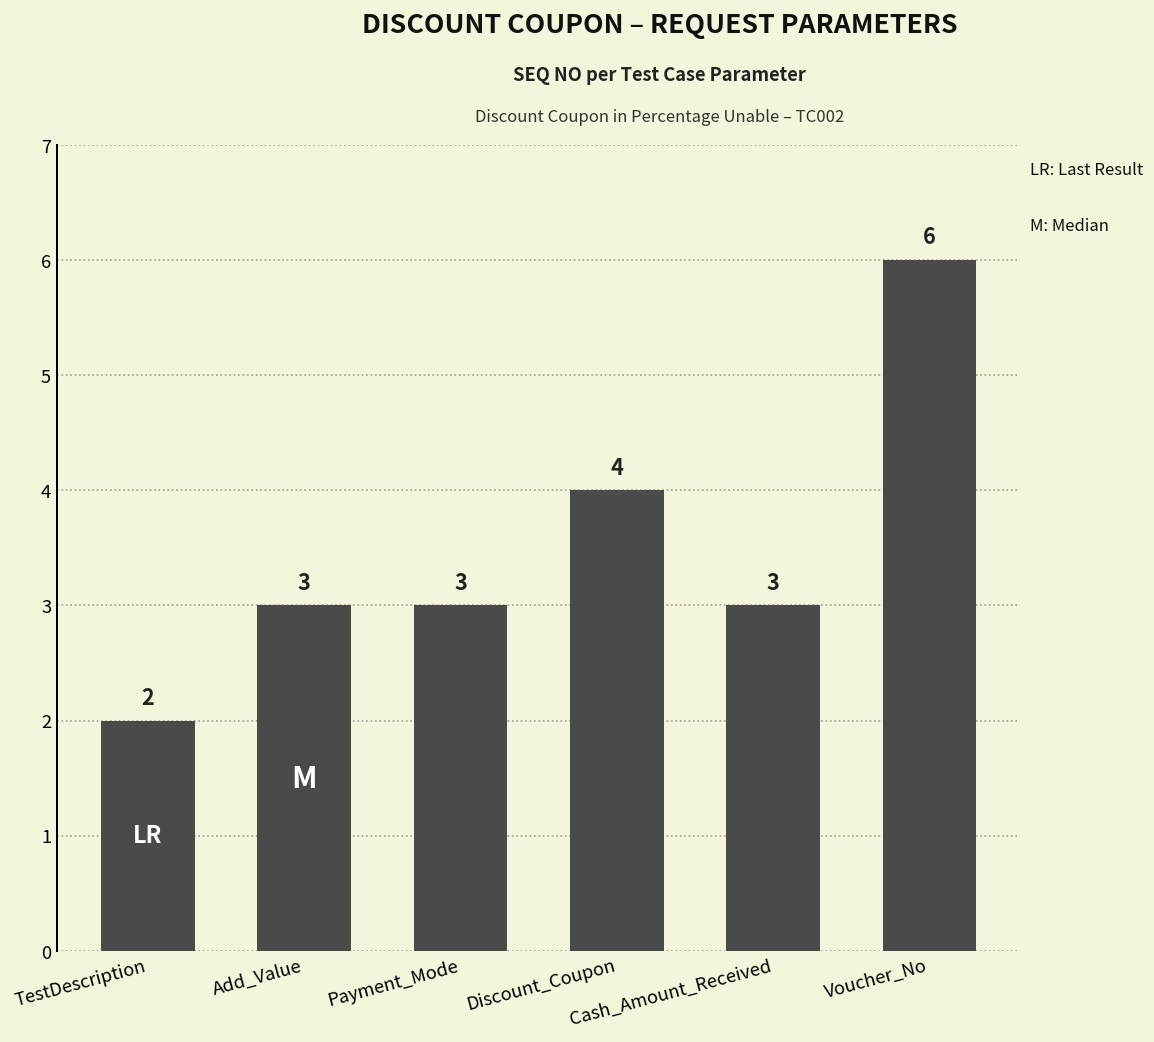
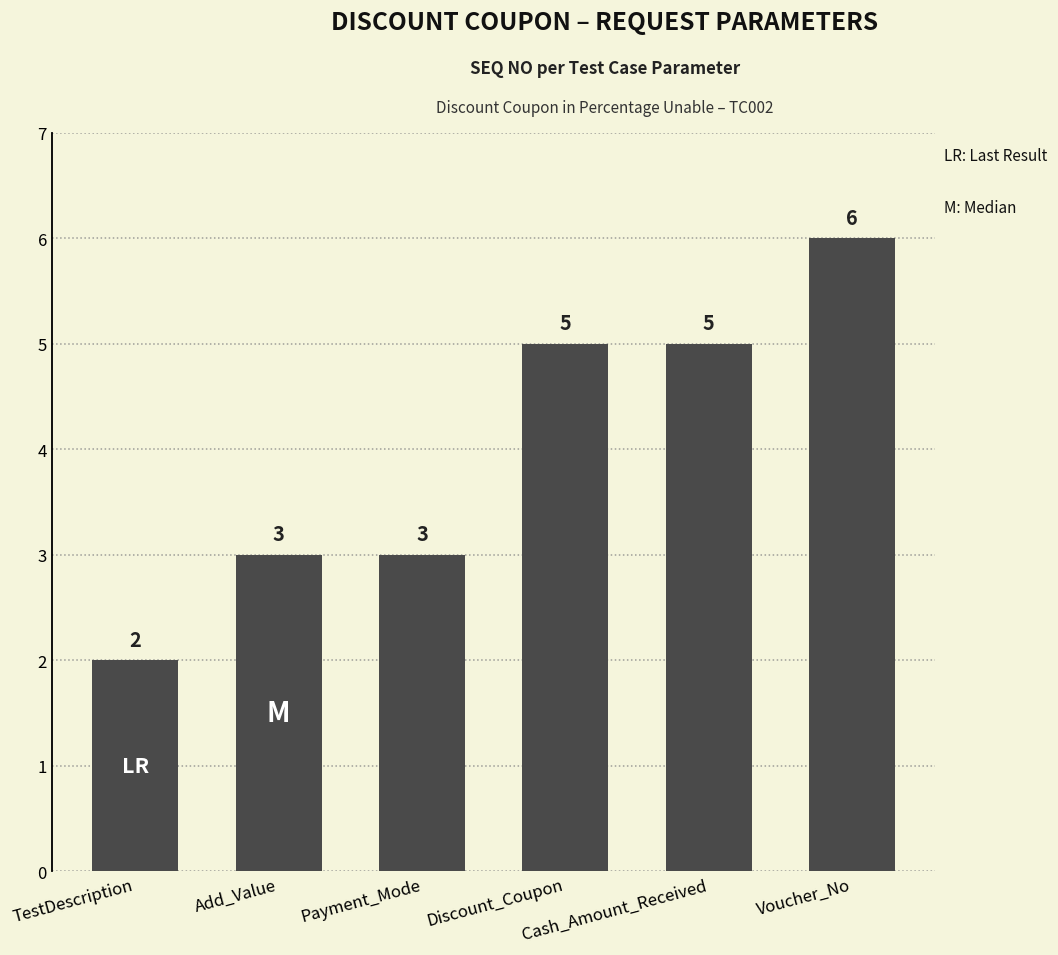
  {
    "TestDescription": 2,
    "Add_Value": 3,
    "Payment_Mode": 3,
-   "Discount_Coupon": 4,
-   "Cash_Amount_Received": 3,
+   "Discount_Coupon": 5,
+   "Cash_Amount_Received": 5,
    "Voucher_No": 6
  }
